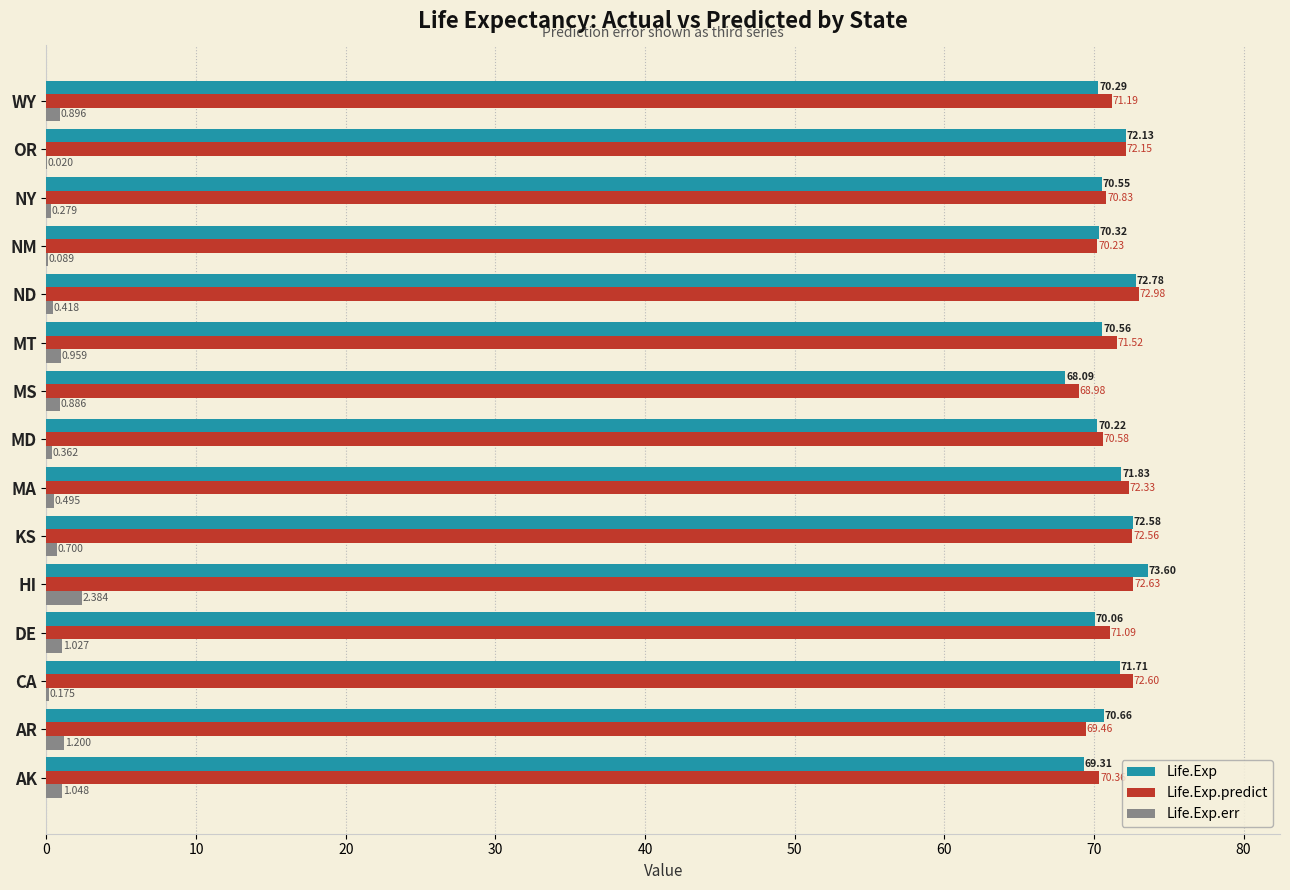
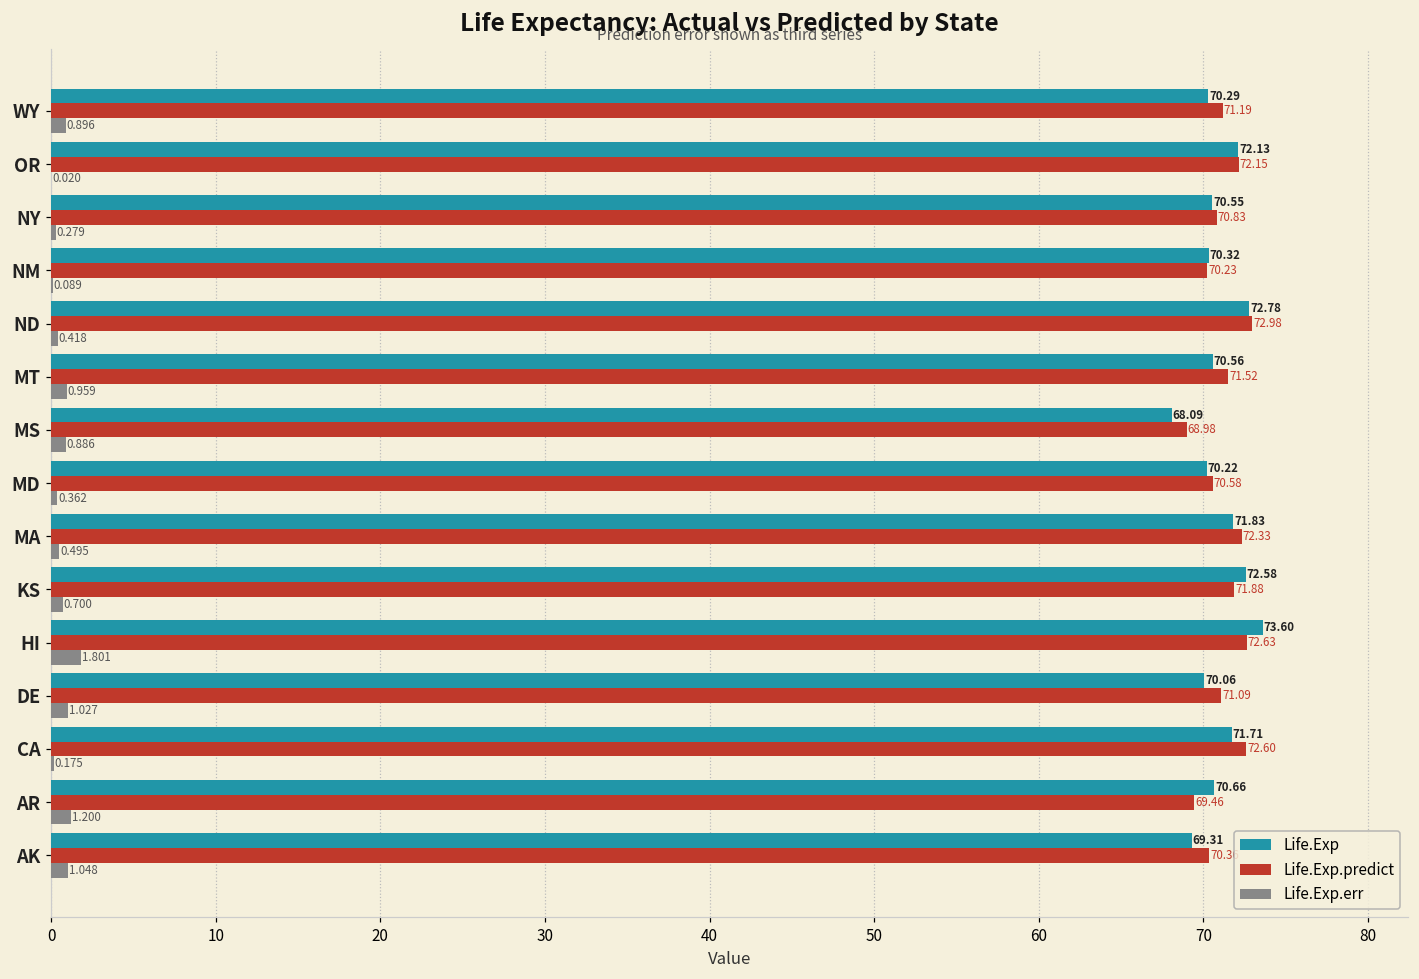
  {
    "Life.Exp": {
      "WY": 70.29,
      "OR": 72.13,
      "NY": 70.55,
      "NM": 70.32,
      "ND": 72.78,
      "MT": 70.56,
      "MS": 68.09,
      "MD": 70.22,
      "MA": 71.83,
      "KS": 72.58,
      "HI": 73.60,
      "DE": 70.06,
      "CA": 71.71,
      "AR": 70.66,
      "AK": 69.31
    },
    "Life.Exp.predict": {
      "WY": 71.19,
      "OR": 72.15,
      "NY": 70.83,
      "NM": 70.23,
      "ND": 72.98,
      "MT": 71.52,
      "MS": 68.98,
      "MD": 70.58,
      "MA": 72.33,
-     "KS": 72.56,
+     "KS": 71.88,
      "HI": 72.63,
      "DE": 71.09,
      "CA": 72.60,
      "AR": 69.46
    },
    "Life.Exp.err": {
      "WY": 0.896,
      "OR": 0.020,
      "NY": 0.279,
      "NM": 0.089,
      "ND": 0.418,
      "MT": 0.959,
      "MS": 0.886,
      "MD": 0.362,
      "MA": 0.495,
      "KS": 0.700,
-     "HI": 2.384,
+     "HI": 1.801,
      "DE": 1.027,
      "CA": 0.175,
      "AR": 1.200,
      "AK": 1.048
    }
  }
